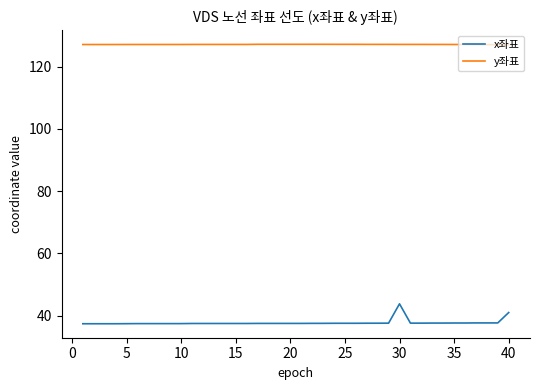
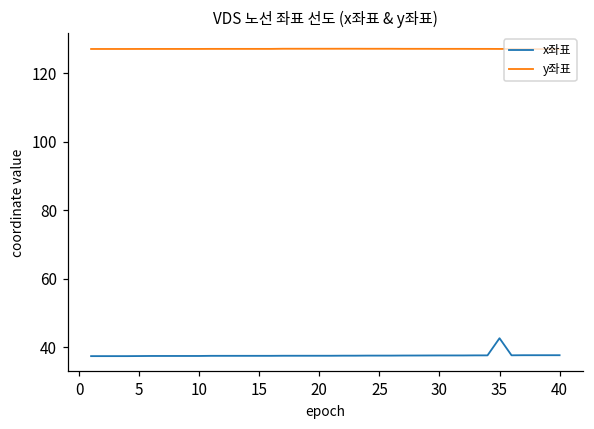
  {
    "x좌표": {
      "5": 37,
      "10": 37,
      "15": 37,
      "20": 38,
      "25": 38,
-     "30": 44,
-     "35": 38,
-     "40": 41
+     "30": 38,
+     "35": 43,
+     "40": 38
    },
    "y좌표": {
      "5": 127,
      "10": 127,
      "15": 127,
      "20": 127,
      "25": 127,
      "30": 127,
      "35": 127
    }
  }
